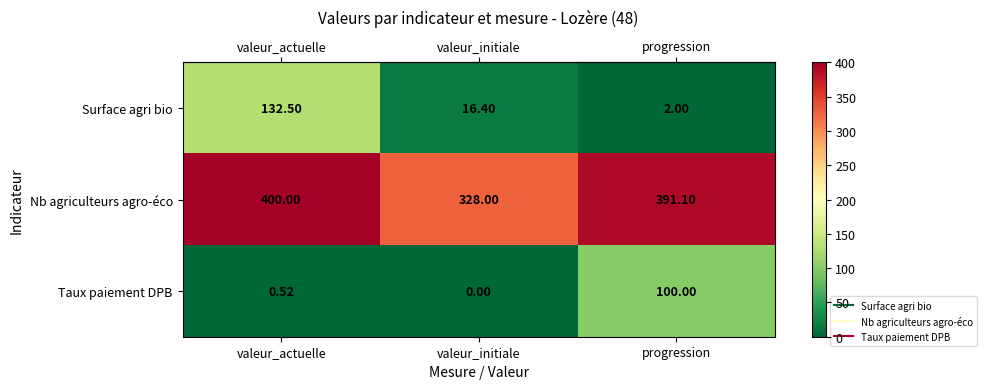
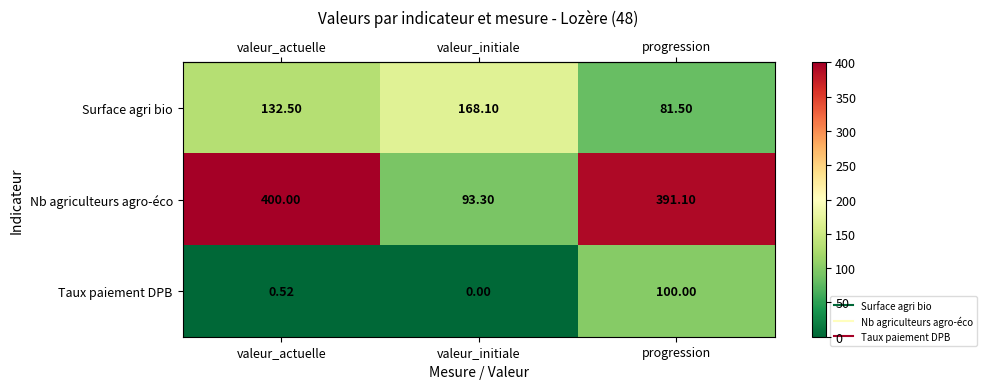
  {
    "Surface agri bio": {
      "valeur_actuelle": 132.50,
-     "valeur_initiale": 16.40,
-     "progression": 2.00
+     "valeur_initiale": 168.10,
+     "progression": 81.50
    },
    "Nb agriculteurs agro-éco": {
      "valeur_actuelle": 400.00,
-     "valeur_initiale": 328.00,
+     "valeur_initiale": 93.30,
      "progression": 391.10
    },
    "Taux paiement DPB": {
      "valeur_actuelle": 0.52,
      "valeur_initiale": 0.00,
      "progression": 100.00
    }
  }
